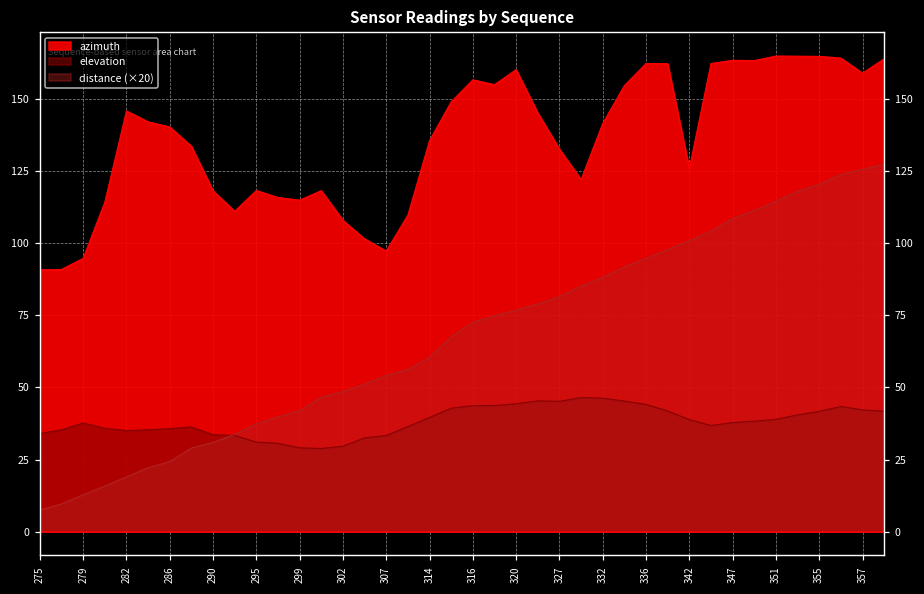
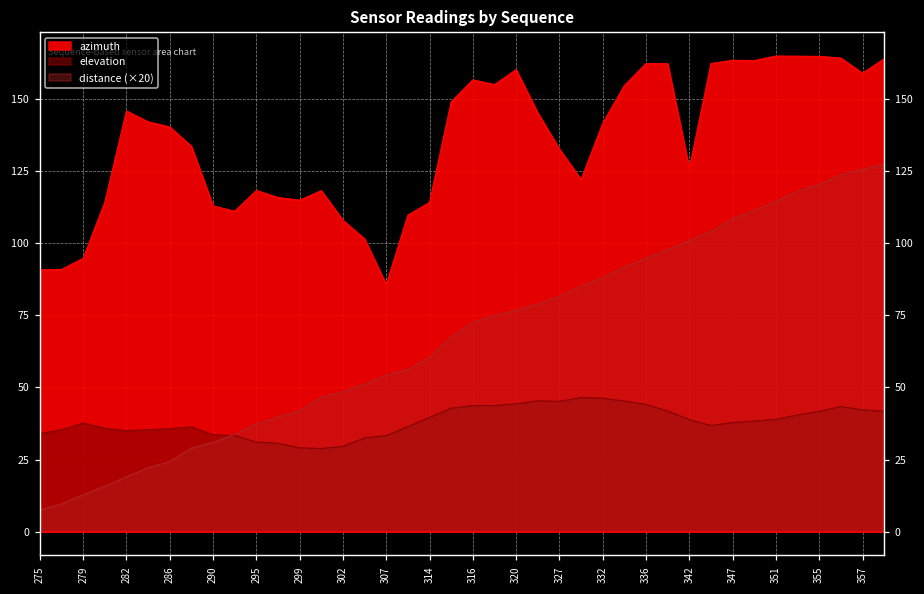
  {
    "azimuth": {
      "275": 91,
      "279": 95,
      "282": 146,
      "286": 140,
-     "290": 118,
+     "290": 113,
      "295": 118,
      "299": 115,
      "302": 108,
-     "307": 97,
-     "314": 136,
+     "307": 86,
+     "314": 114,
      "316": 157,
      "320": 160,
      "327": 133,
      "332": 142,
      "336": 162,
      "342": 126,
      "347": 163,
      "351": 165,
      "355": 165,
      "357": 159
    }
  }
